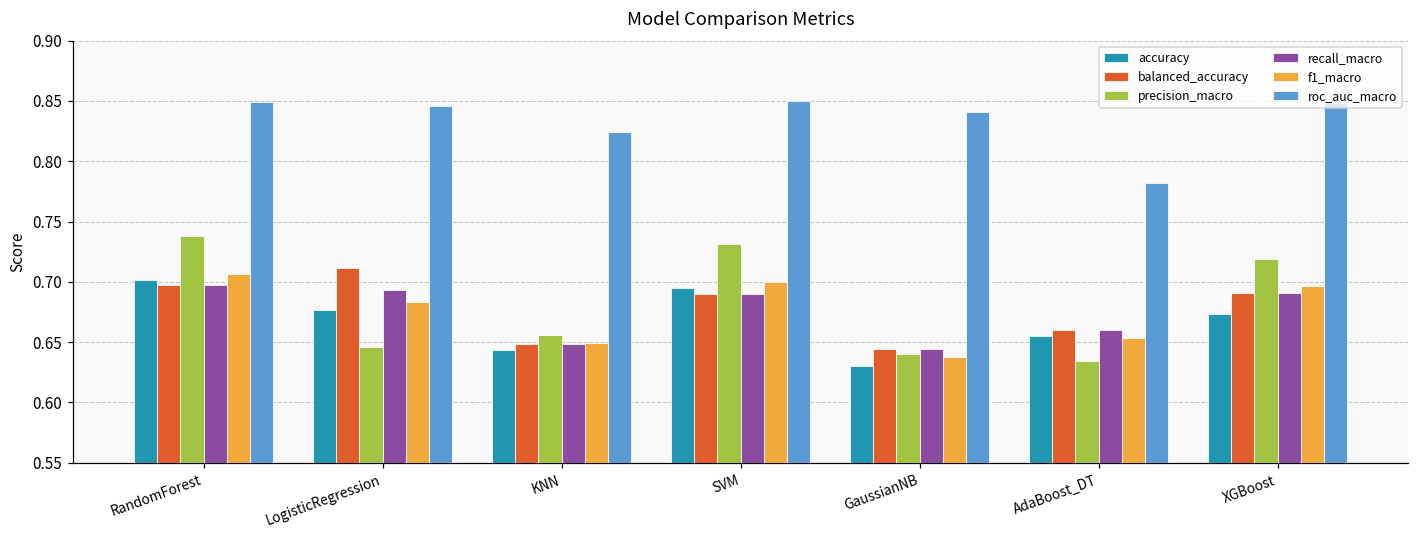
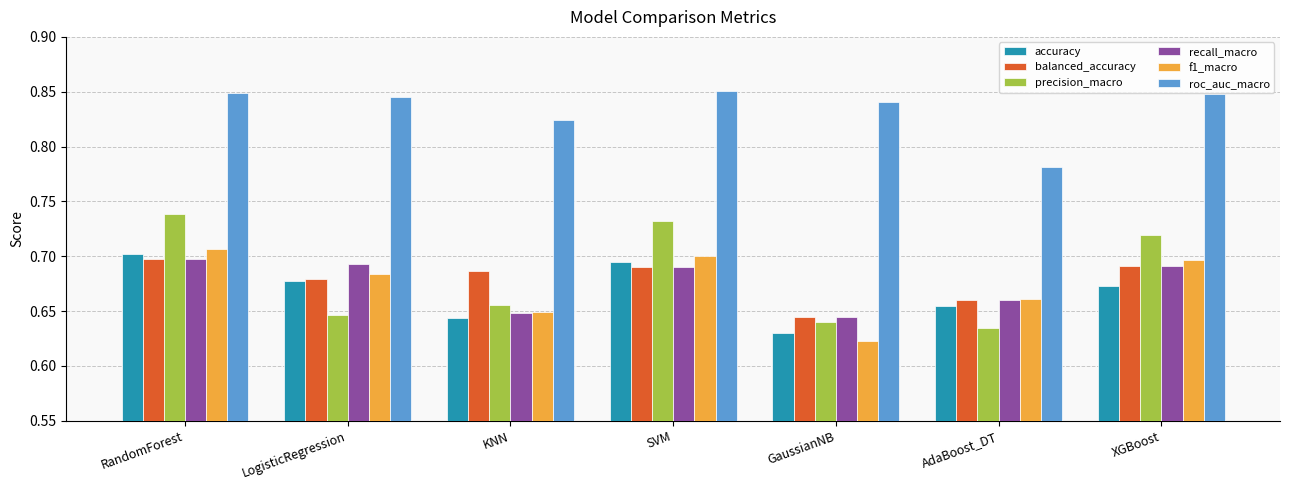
  {
    "accuracy": {
      "RandomForest": 0.702,
      "LogisticRegression": 0.677,
      "KNN": 0.643,
      "SVM": 0.695,
      "GaussianNB": 0.630,
      "AdaBoost_DT": 0.655,
      "XGBoost": 0.673
    },
    "balanced_accuracy": {
      "RandomForest": 0.698,
-     "LogisticRegression": 0.711,
-     "KNN": 0.649,
+     "LogisticRegression": 0.680,
+     "KNN": 0.686,
      "SVM": 0.690,
      "GaussianNB": 0.645,
      "AdaBoost_DT": 0.660,
      "XGBoost": 0.691
    },
    "precision_macro": {
      "RandomForest": 0.738,
      "LogisticRegression": 0.646,
      "KNN": 0.656,
      "SVM": 0.732,
      "GaussianNB": 0.640,
      "AdaBoost_DT": 0.635,
      "XGBoost": 0.719
    },
    "recall_macro": {
      "RandomForest": 0.698,
      "LogisticRegression": 0.693,
      "KNN": 0.649,
      "SVM": 0.690,
      "GaussianNB": 0.645,
      "AdaBoost_DT": 0.660,
      "XGBoost": 0.691
    },
    "f1_macro": {
      "RandomForest": 0.707,
      "LogisticRegression": 0.683,
      "KNN": 0.649,
      "SVM": 0.700,
-     "GaussianNB": 0.638,
-     "AdaBoost_DT": 0.653,
+     "GaussianNB": 0.623,
+     "AdaBoost_DT": 0.661,
      "XGBoost": 0.697
    },
    "roc_auc_macro": {
      "RandomForest": 0.849,
      "LogisticRegression": 0.846,
      "KNN": 0.824,
      "SVM": 0.850,
      "GaussianNB": 0.841,
      "AdaBoost_DT": 0.782,
      "XGBoost": 0.848
    }
  }
